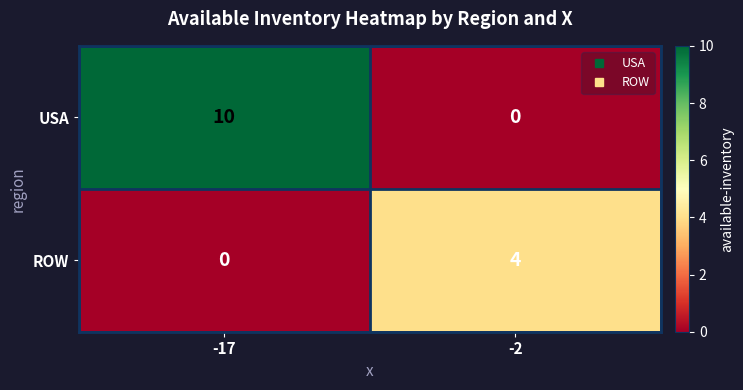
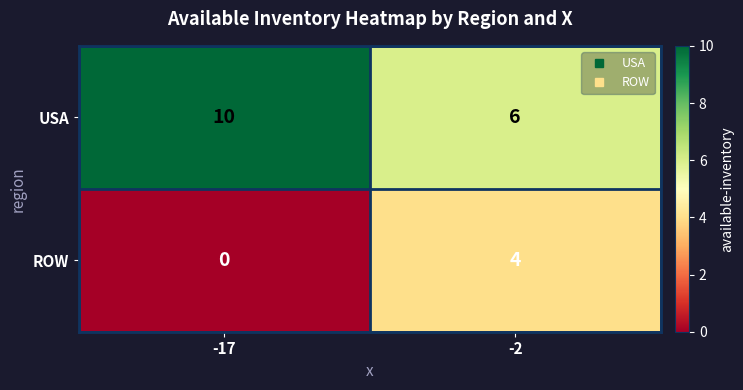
  {
    "USA": {
      "-17": 10,
-     "-2": 0
+     "-2": 6
    },
    "ROW": {
      "-17": 0,
      "-2": 4
    }
  }
